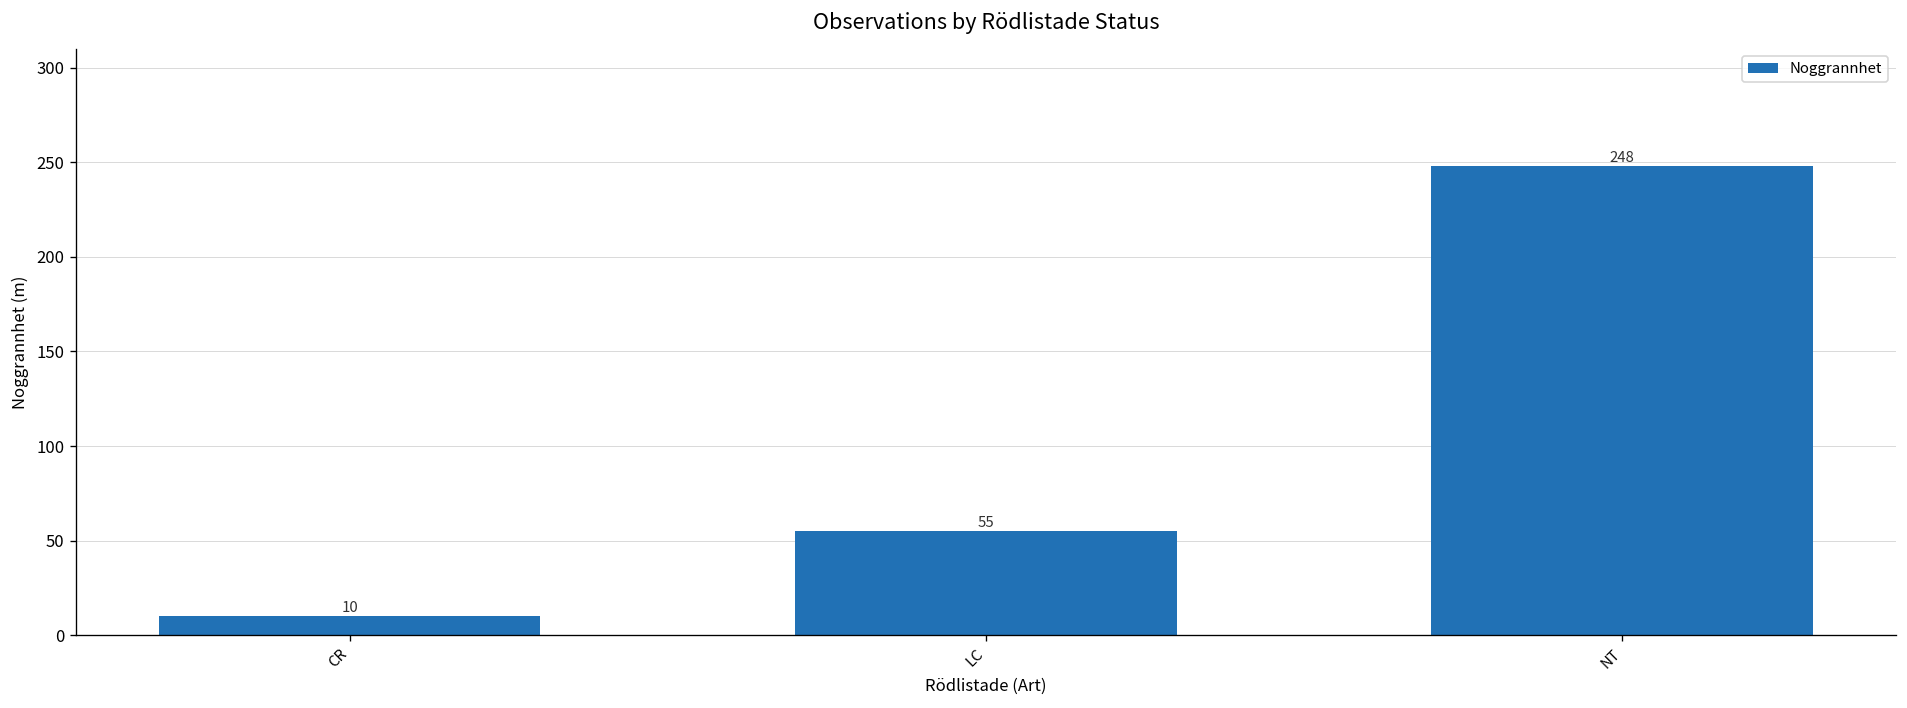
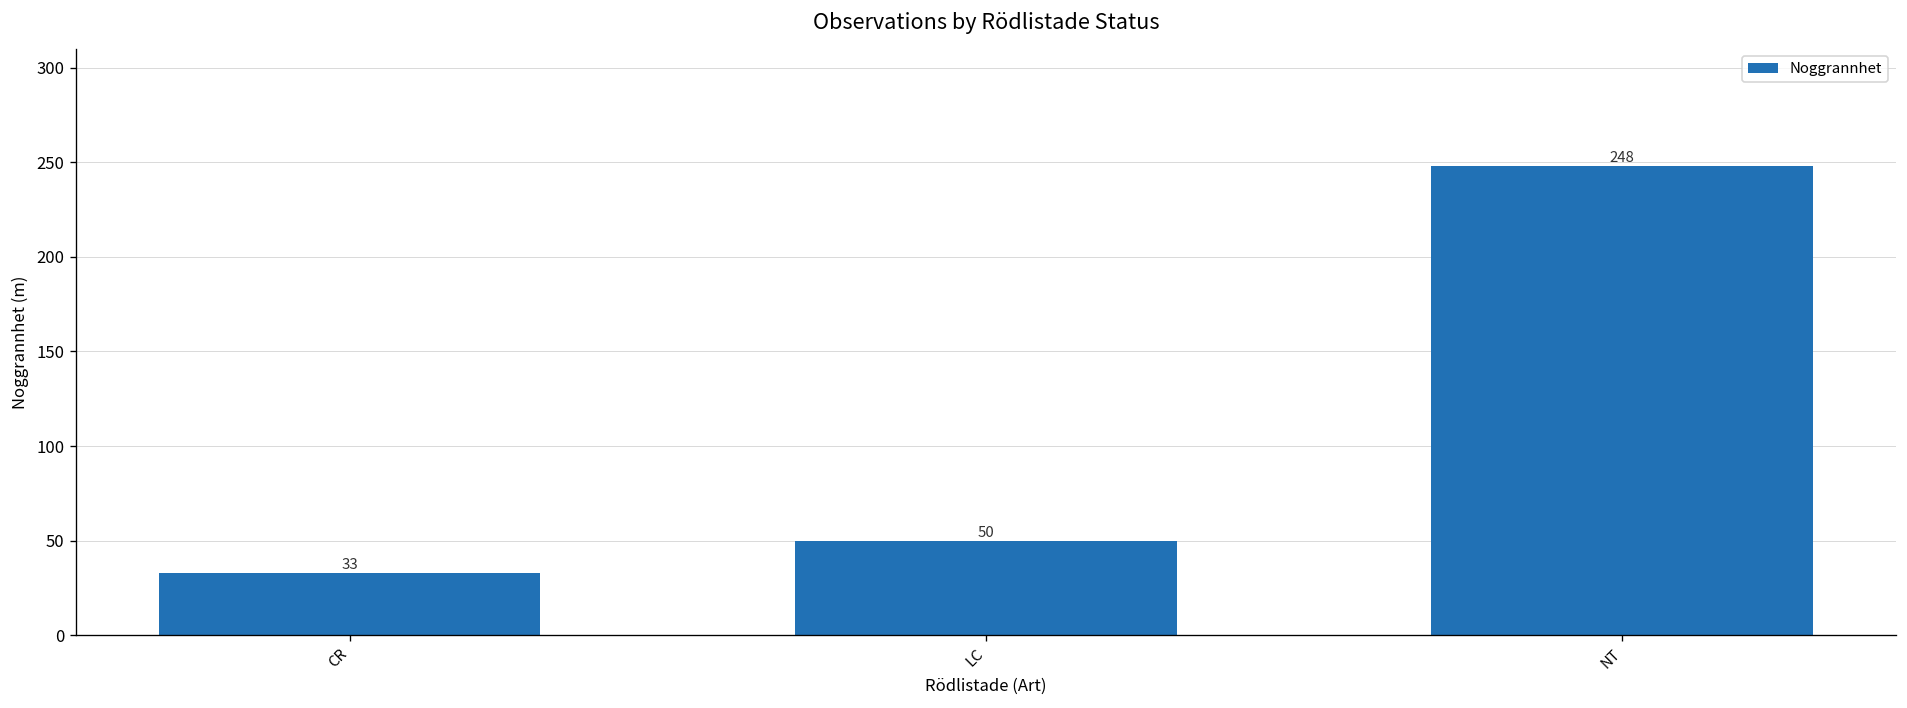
  {
-   "CR": 10,
-   "LC": 55,
+   "CR": 33,
+   "LC": 50,
    "NT": 248
  }
